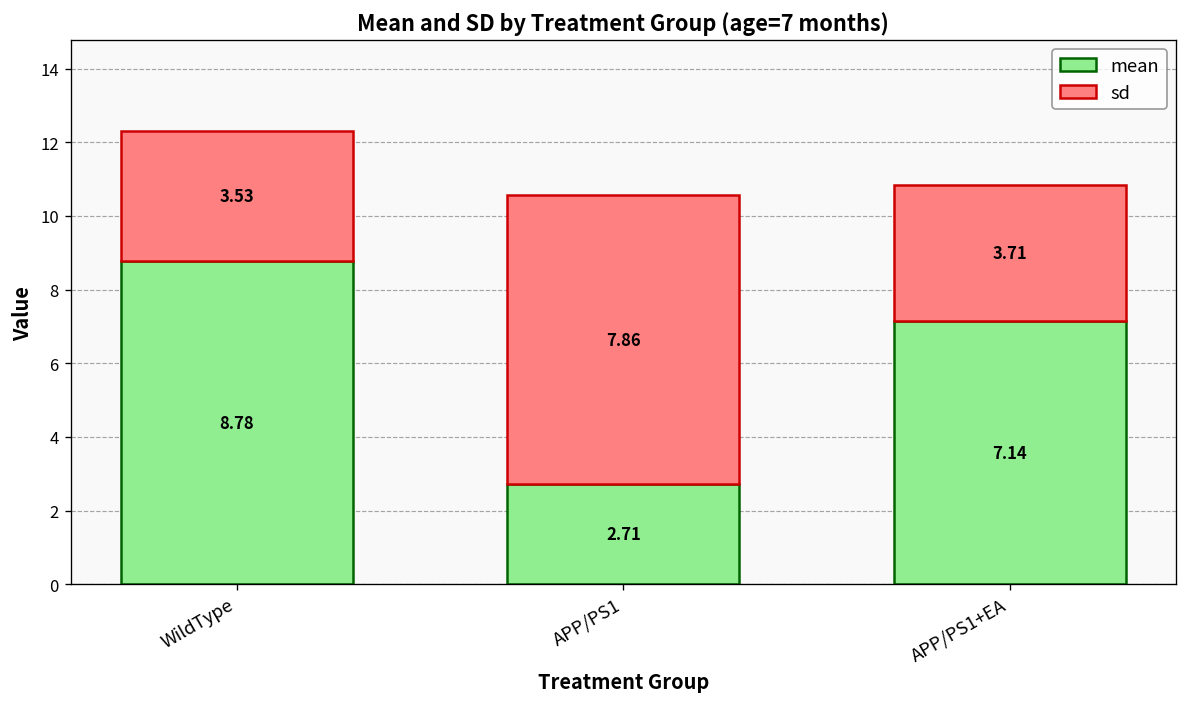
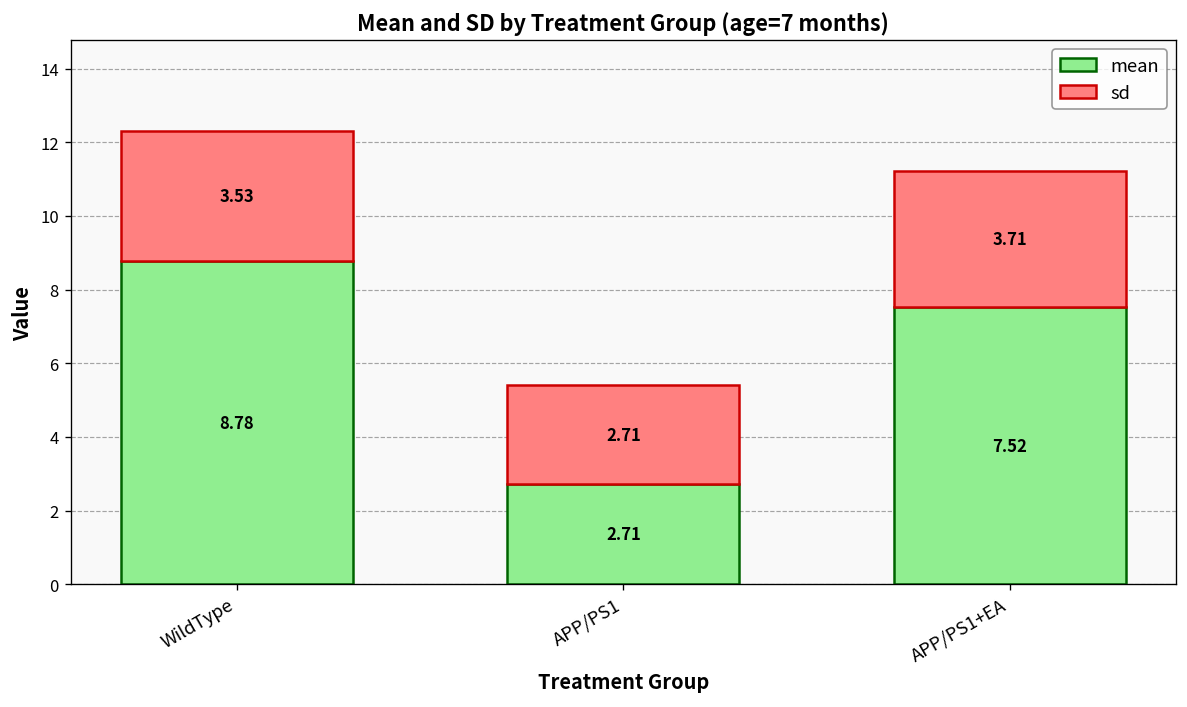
  {
    "mean": {
      "WildType": 8.78,
      "APP/PS1": 2.71,
-     "APP/PS1+EA": 7.14
+     "APP/PS1+EA": 7.52
    },
    "sd": {
      "WildType": 3.53,
-     "APP/PS1": 7.86,
+     "APP/PS1": 2.71,
      "APP/PS1+EA": 3.71
    }
  }
